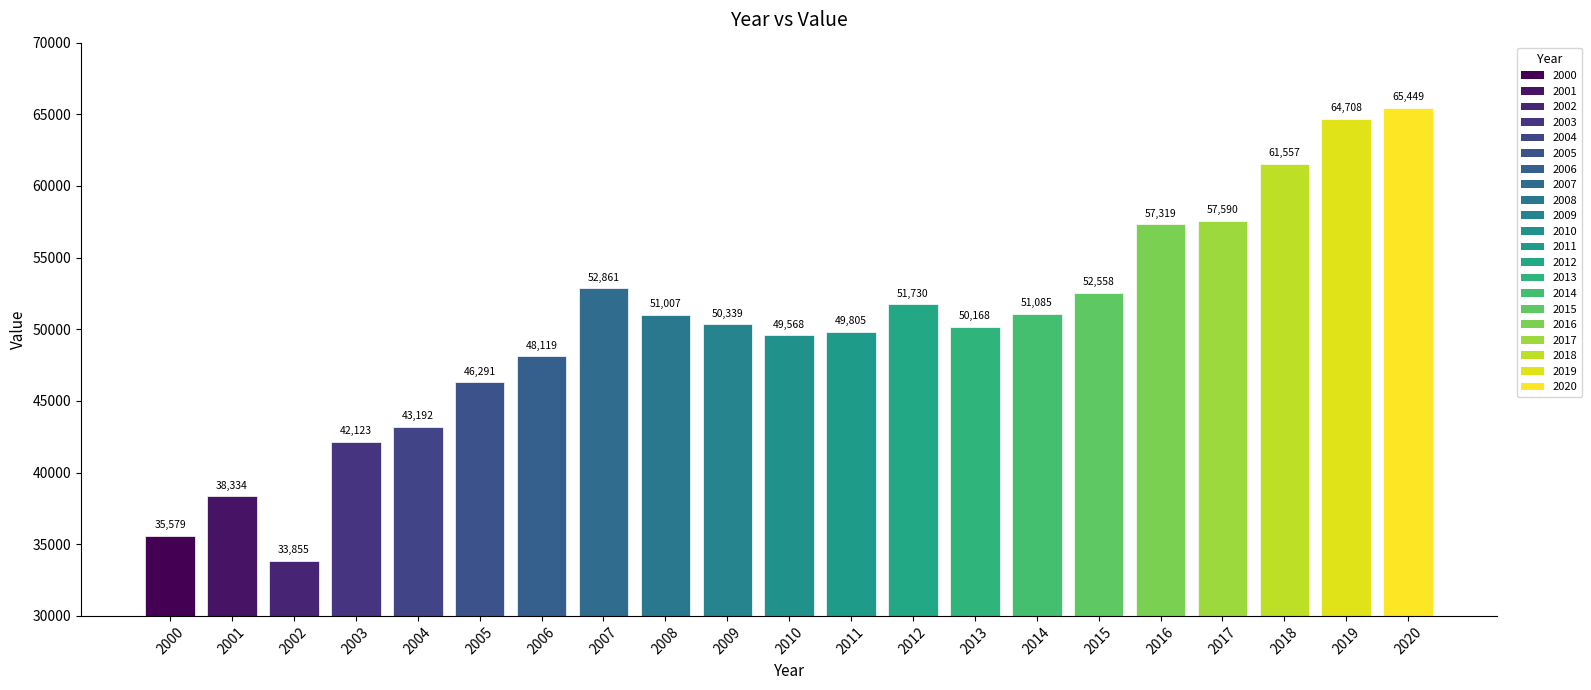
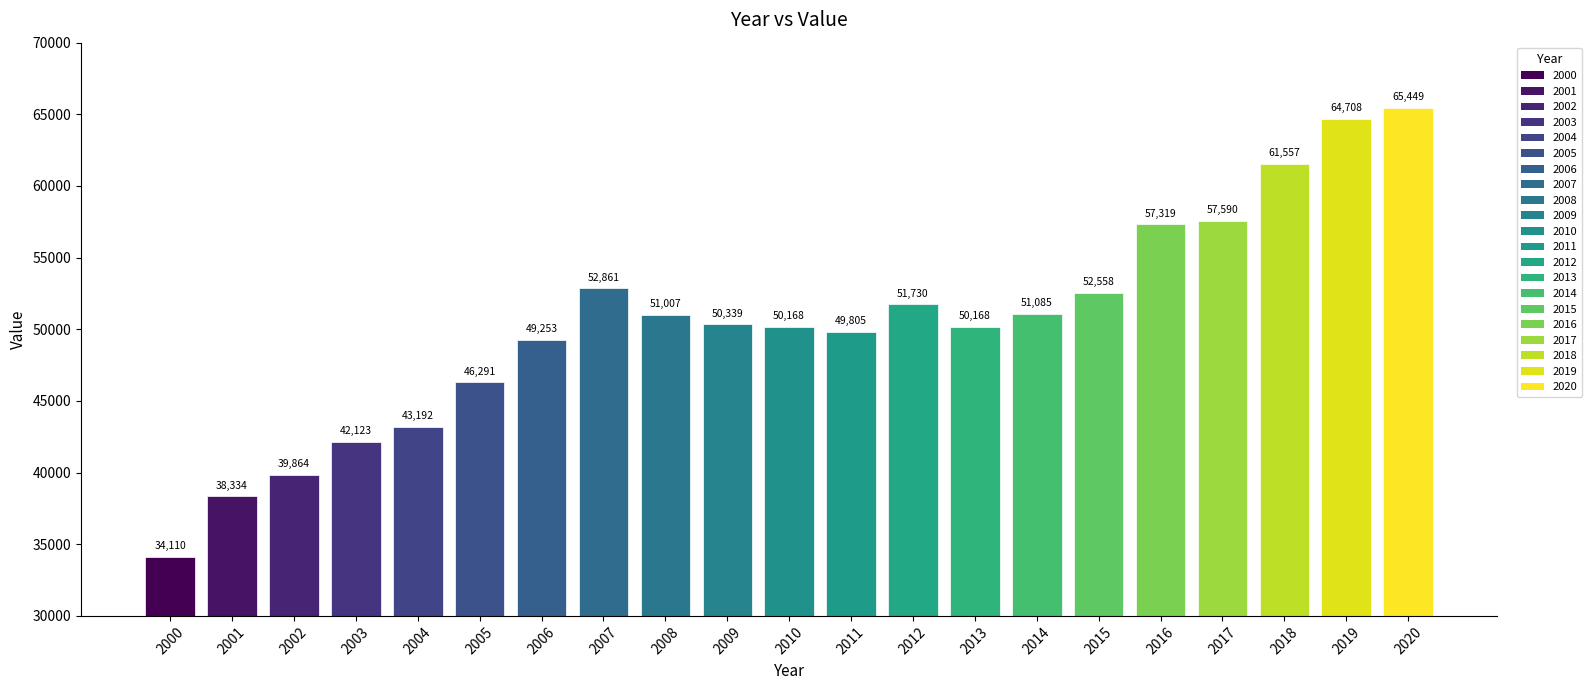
  {
-   "2000": "35,579",
+   "2000": "34,110",
    "2001": "38,334",
-   "2002": "33,855",
+   "2002": "39,864",
    "2003": "42,123",
    "2004": "43,192",
    "2005": "46,291",
-   "2006": "48,119",
+   "2006": "49,253",
    "2007": "52,861",
    "2008": "51,007",
    "2009": "50,339",
-   "2010": "49,568",
+   "2010": "50,168",
    "2011": "49,805",
    "2012": "51,730",
    "2013": "50,168",
    "2014": "51,085",
    "2015": "52,558",
    "2016": "57,319",
    "2017": "57,590",
    "2018": "61,557",
    "2019": "64,708",
    "2020": "65,449"
  }
